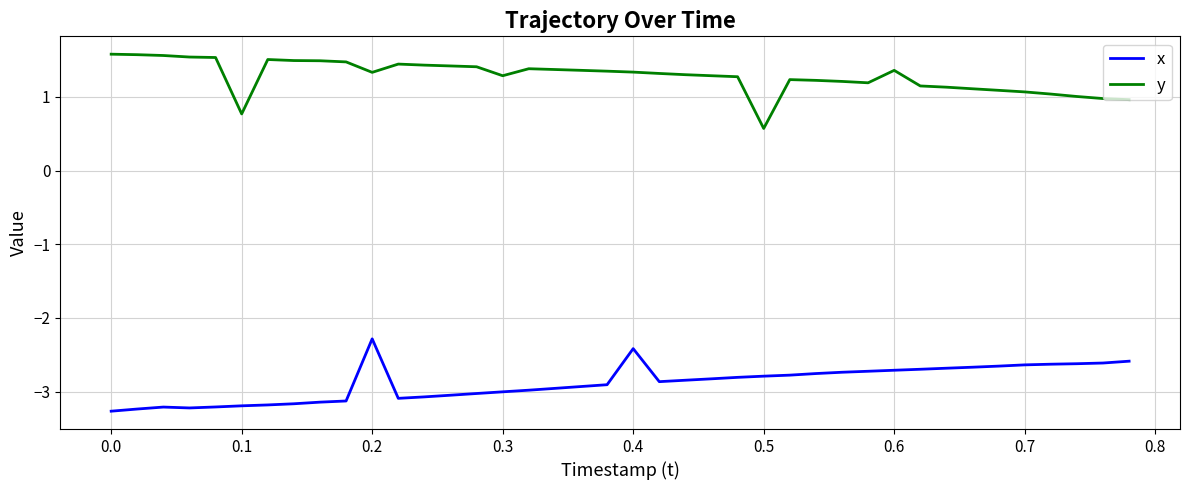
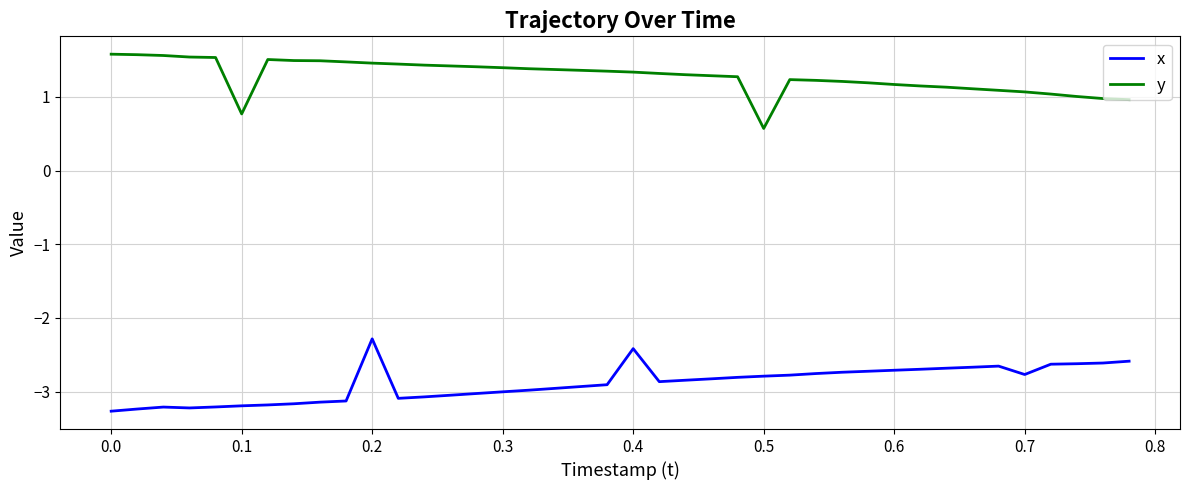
  {
    "x": {
      "0.0": -3.3,
      "0.1": -3.2,
      "0.2": -2.3,
      "0.3": -3.0,
      "0.4": -2.4,
      "0.5": -2.8,
      "0.6": -2.7,
-     "0.7": -2.6
+     "0.7": -2.8
    },
    "y": {
      "0.0": 1.6,
      "0.1": 0.8,
-     "0.2": 1.3,
-     "0.3": 1.3,
+     "0.2": 1.5,
+     "0.3": 1.4,
      "0.4": 1.3,
      "0.5": 0.6,
-     "0.6": 1.4,
+     "0.6": 1.2,
      "0.7": 1.1
    }
  }
